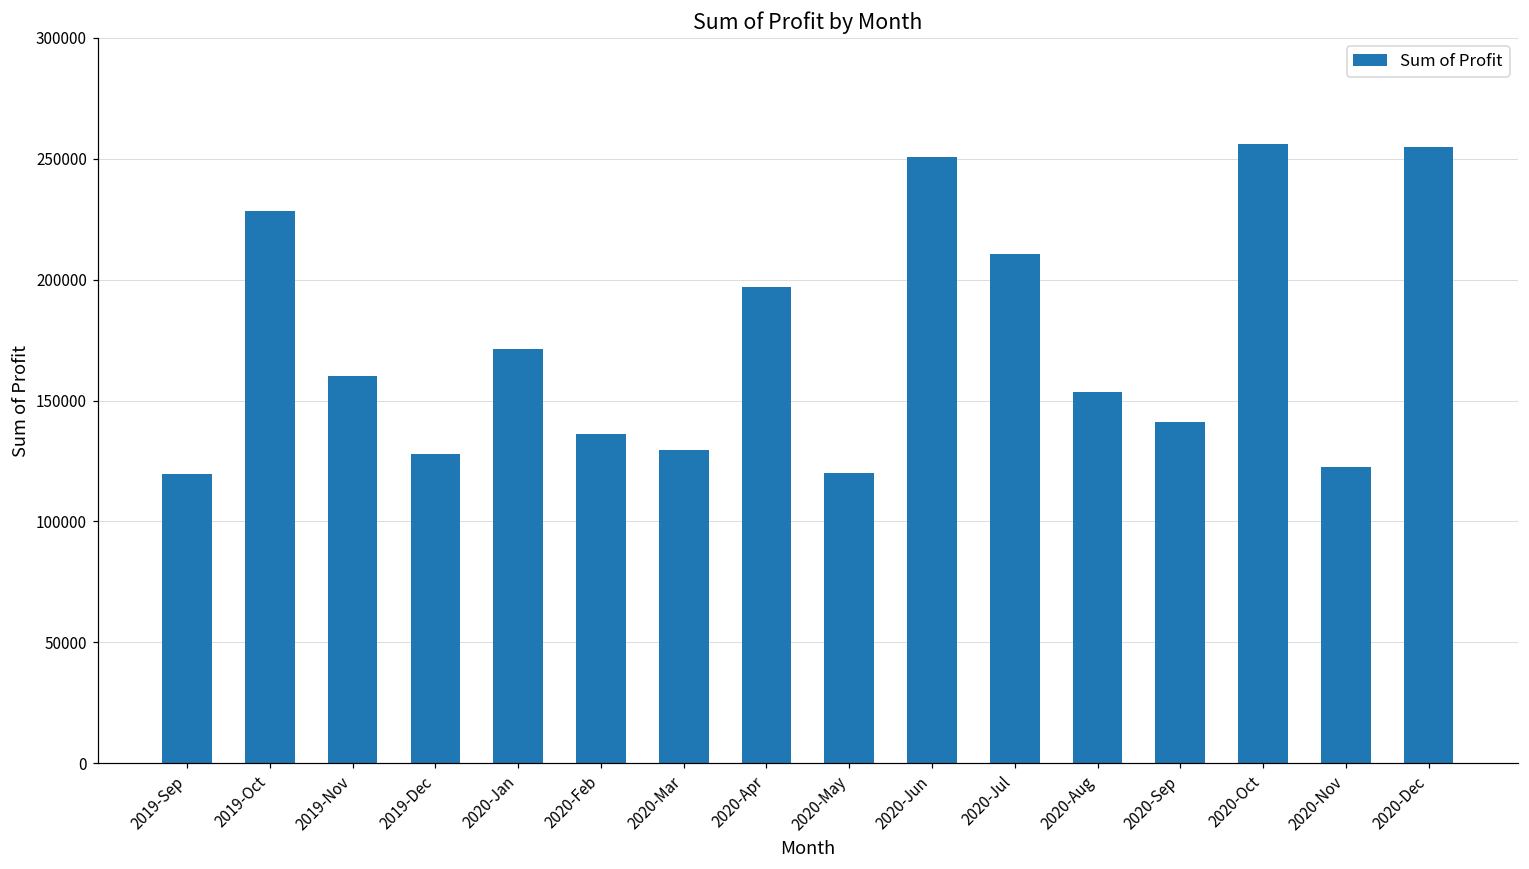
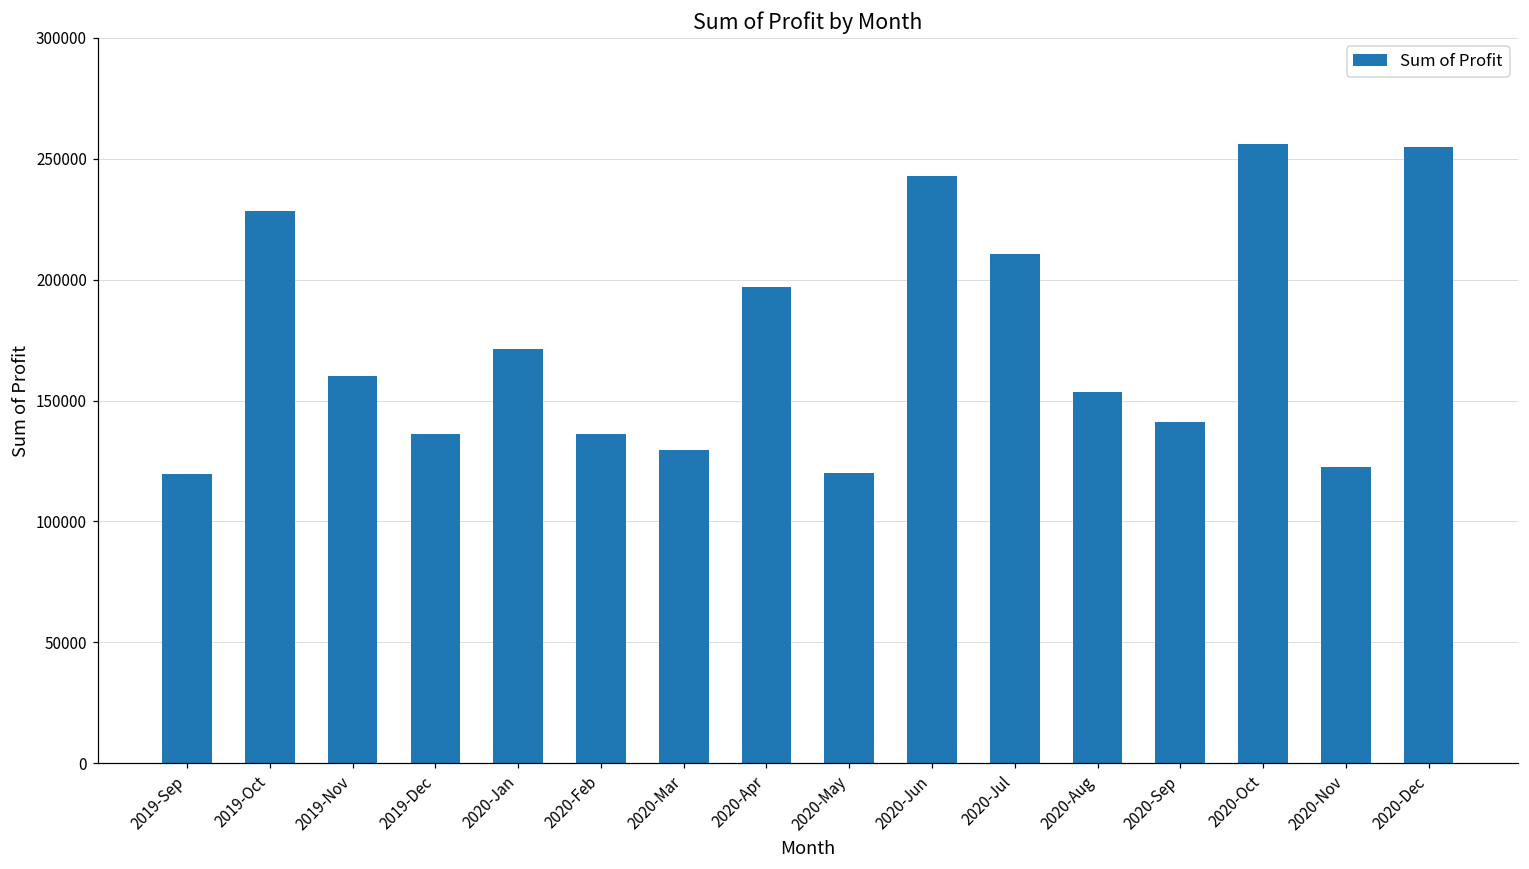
  {
    "2019-Sep": 120000,
    "2019-Oct": 228000,
    "2019-Nov": 160000,
-   "2019-Dec": 128000,
+   "2019-Dec": 136000,
    "2020-Jan": 171000,
    "2020-Feb": 136000,
    "2020-Mar": 129000,
    "2020-Apr": 197000,
    "2020-May": 120000,
-   "2020-Jun": 251000,
+   "2020-Jun": 243000,
    "2020-Jul": 211000,
    "2020-Aug": 153000,
    "2020-Sep": 141000,
    "2020-Oct": 256000,
    "2020-Nov": 122000,
    "2020-Dec": 255000
  }
